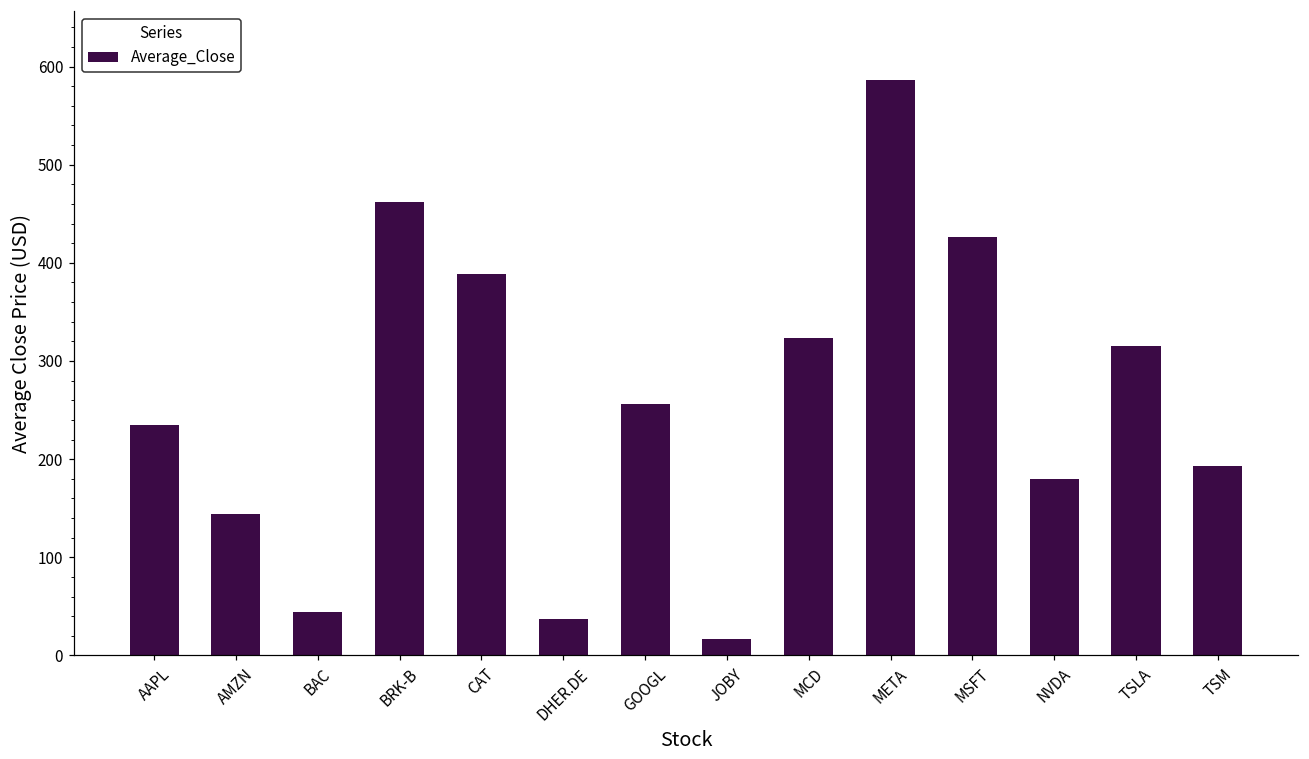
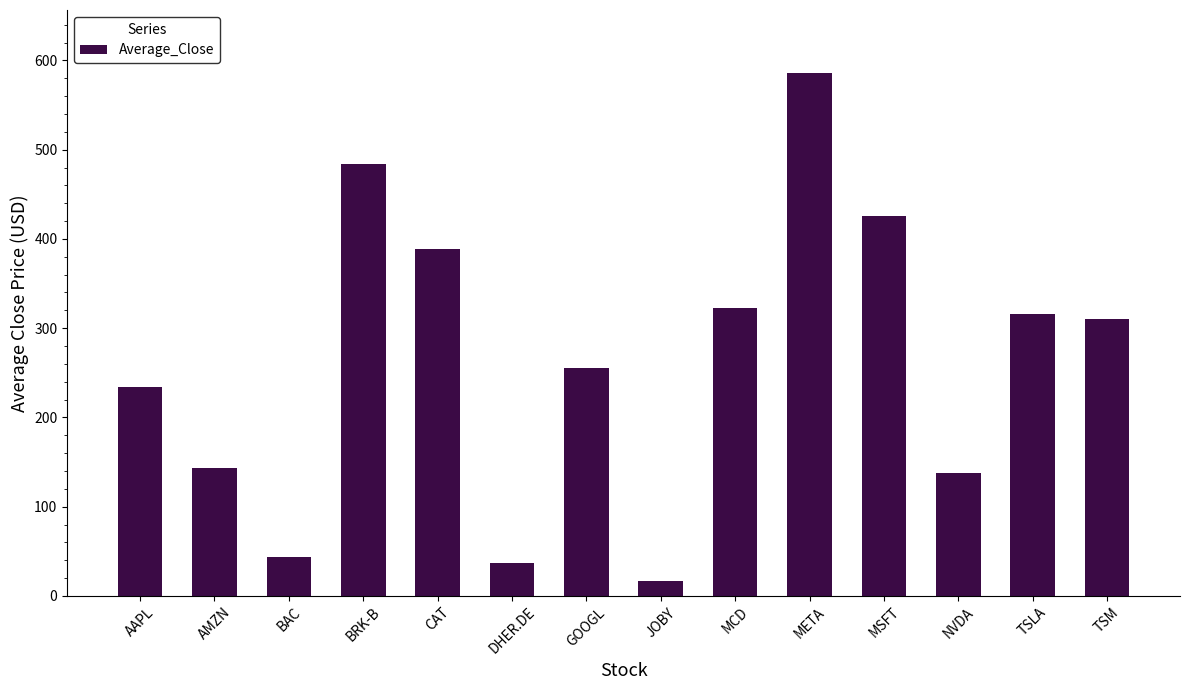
  {
    "AAPL": 230,
    "AMZN": 140,
    "BAC": 40,
-   "BRK-B": 460,
+   "BRK-B": 480,
    "CAT": 390,
    "DHER.DE": 40,
    "GOOGL": 260,
    "JOBY": 20,
    "MCD": 320,
    "META": 590,
    "MSFT": 430,
-   "NVDA": 180,
+   "NVDA": 140,
    "TSLA": 320,
-   "TSM": 190
+   "TSM": 310
  }
